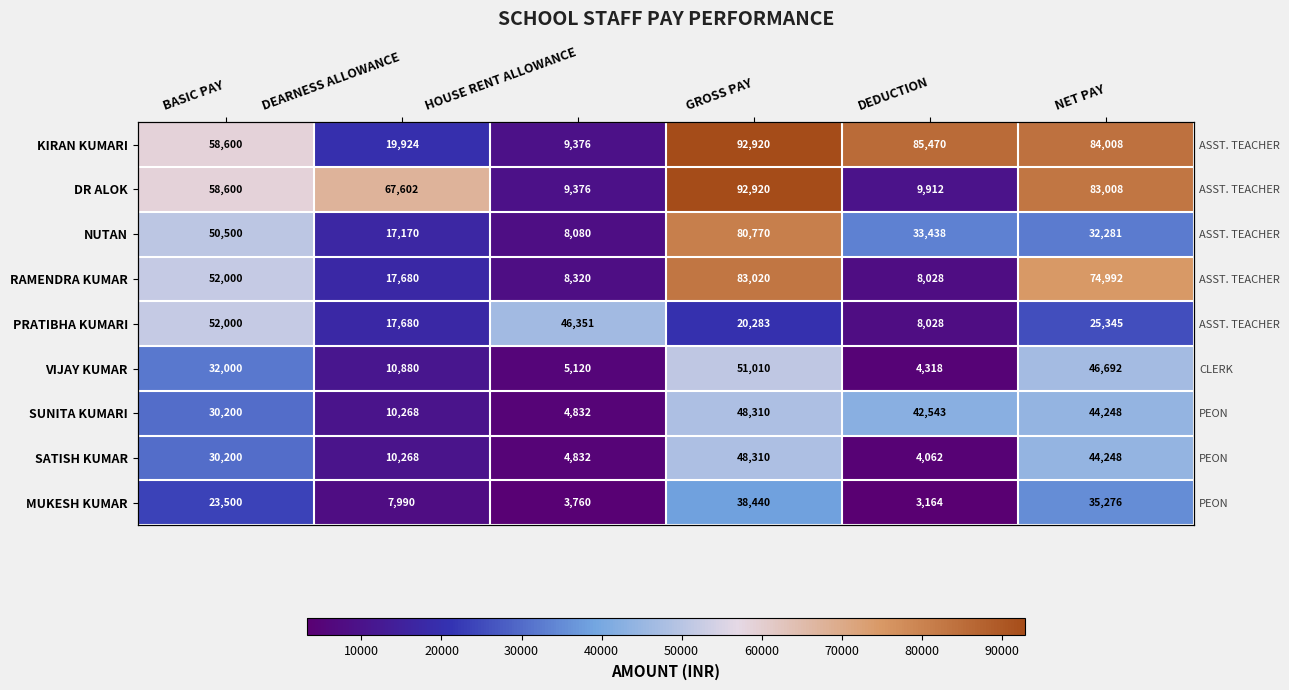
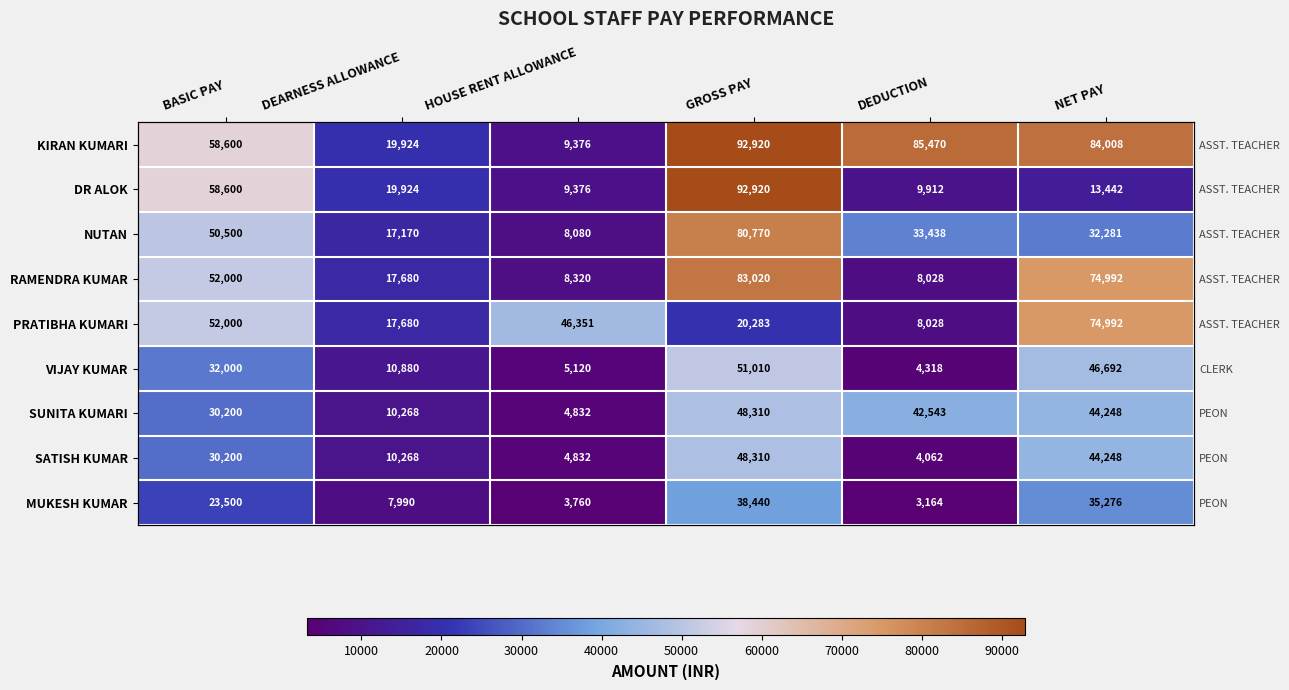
  {
    "KIRAN KUMARI": {
      "BASIC PAY": "58,600",
      "DEARNESS ALLOWANCE": "19,924",
      "HOUSE RENT ALLOWANCE": "9,376",
      "GROSS PAY": "92,920",
      "DEDUCTION": "85,470",
      "NET PAY": "84,008"
    },
    "DR ALOK": {
      "BASIC PAY": "58,600",
-     "DEARNESS ALLOWANCE": "67,602",
+     "DEARNESS ALLOWANCE": "19,924",
      "HOUSE RENT ALLOWANCE": "9,376",
      "GROSS PAY": "92,920",
      "DEDUCTION": "9,912",
-     "NET PAY": "83,008"
+     "NET PAY": "13,442"
    },
    "NUTAN": {
      "BASIC PAY": "50,500",
      "DEARNESS ALLOWANCE": "17,170",
      "HOUSE RENT ALLOWANCE": "8,080",
      "GROSS PAY": "80,770",
      "DEDUCTION": "33,438",
      "NET PAY": "32,281"
    },
    "RAMENDRA KUMAR": {
      "BASIC PAY": "52,000",
      "DEARNESS ALLOWANCE": "17,680",
      "HOUSE RENT ALLOWANCE": "8,320",
      "GROSS PAY": "83,020",
      "DEDUCTION": "8,028",
      "NET PAY": "74,992"
    },
    "PRATIBHA KUMARI": {
      "BASIC PAY": "52,000",
      "DEARNESS ALLOWANCE": "17,680",
      "HOUSE RENT ALLOWANCE": "46,351",
      "GROSS PAY": "20,283",
      "DEDUCTION": "8,028",
-     "NET PAY": "25,345"
+     "NET PAY": "74,992"
    },
    "VIJAY KUMAR": {
      "BASIC PAY": "32,000",
      "DEARNESS ALLOWANCE": "10,880",
      "HOUSE RENT ALLOWANCE": "5,120",
      "GROSS PAY": "51,010",
      "DEDUCTION": "4,318",
      "NET PAY": "46,692"
    },
    "SUNITA KUMARI": {
      "BASIC PAY": "30,200",
      "DEARNESS ALLOWANCE": "10,268",
      "HOUSE RENT ALLOWANCE": "4,832",
      "GROSS PAY": "48,310",
      "DEDUCTION": "42,543",
      "NET PAY": "44,248"
    },
    "SATISH KUMAR": {
      "BASIC PAY": "30,200",
      "DEARNESS ALLOWANCE": "10,268",
      "HOUSE RENT ALLOWANCE": "4,832",
      "GROSS PAY": "48,310",
      "DEDUCTION": "4,062",
      "NET PAY": "44,248"
    },
    "MUKESH KUMAR": {
      "BASIC PAY": "23,500",
      "DEARNESS ALLOWANCE": "7,990",
      "HOUSE RENT ALLOWANCE": "3,760",
      "GROSS PAY": "38,440",
      "DEDUCTION": "3,164",
      "NET PAY": "35,276"
    }
  }
